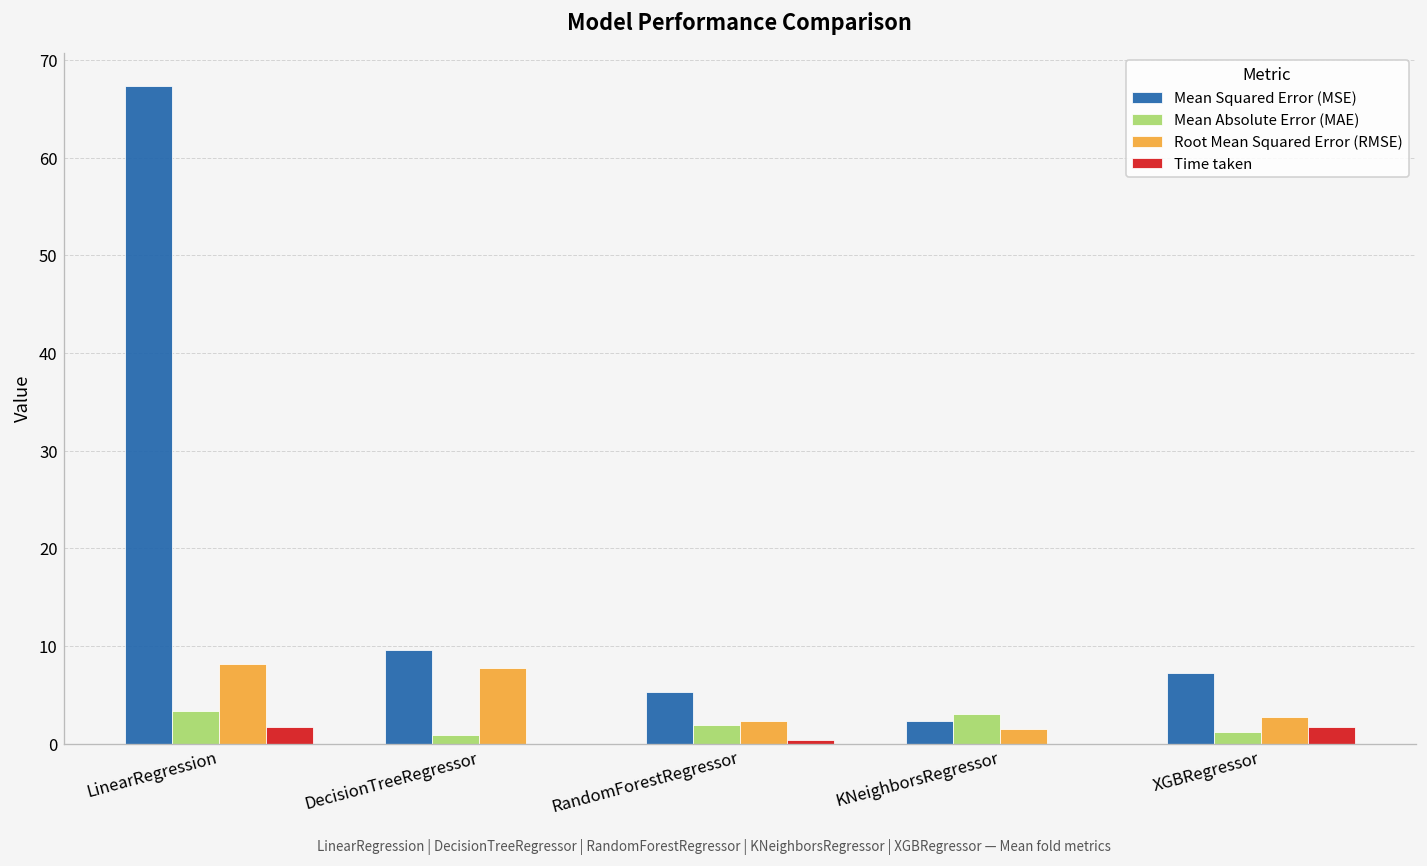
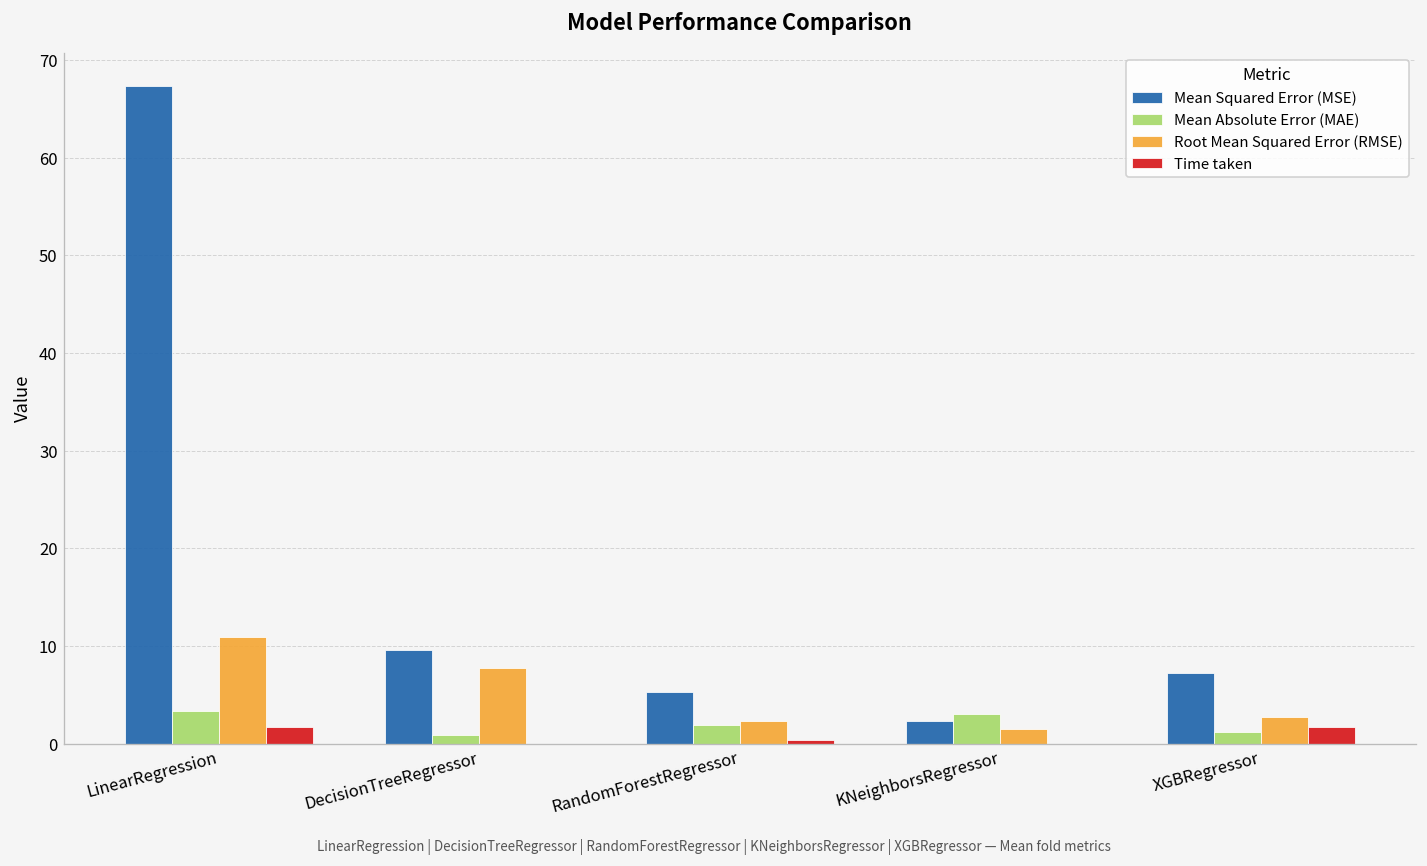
  {
    "Mean Squared Error (MSE)": {
      "LinearRegression": 67,
      "DecisionTreeRegressor": 10,
      "RandomForestRegressor": 5,
      "KNeighborsRegressor": 2,
      "XGBRegressor": 7
    },
    "Mean Absolute Error (MAE)": {
      "LinearRegression": 3,
      "DecisionTreeRegressor": 1,
      "RandomForestRegressor": 2,
      "KNeighborsRegressor": 3,
      "XGBRegressor": 1
    },
    "Root Mean Squared Error (RMSE)": {
-     "LinearRegression": 8,
+     "LinearRegression": 11,
      "DecisionTreeRegressor": 8,
      "RandomForestRegressor": 2,
      "KNeighborsRegressor": 1,
      "XGBRegressor": 3
    },
    "Time taken": {
      "LinearRegression": 2,
      "RandomForestRegressor": 0,
      "XGBRegressor": 2
    }
  }
